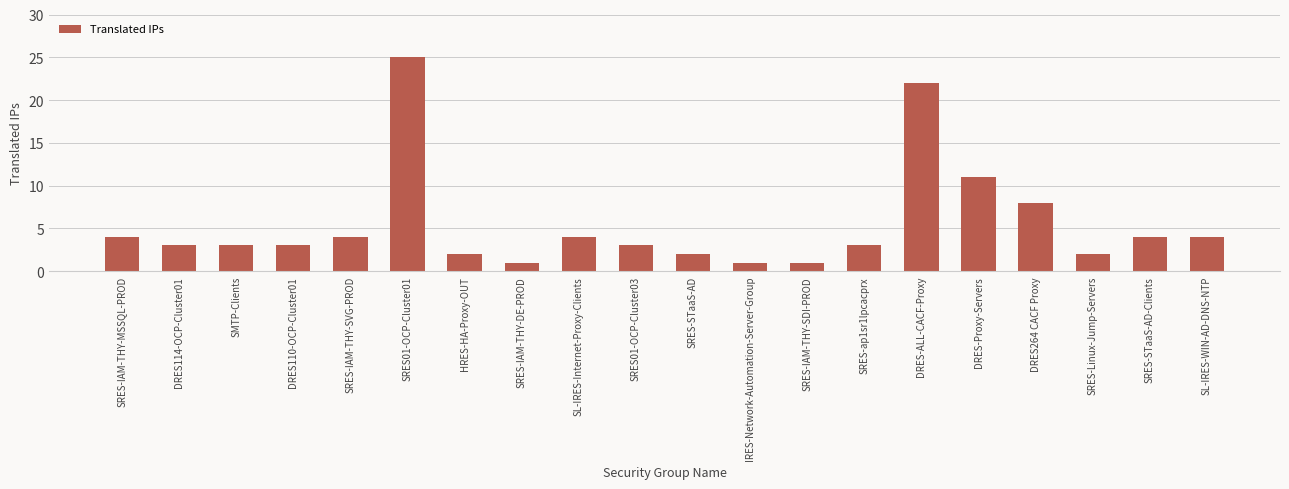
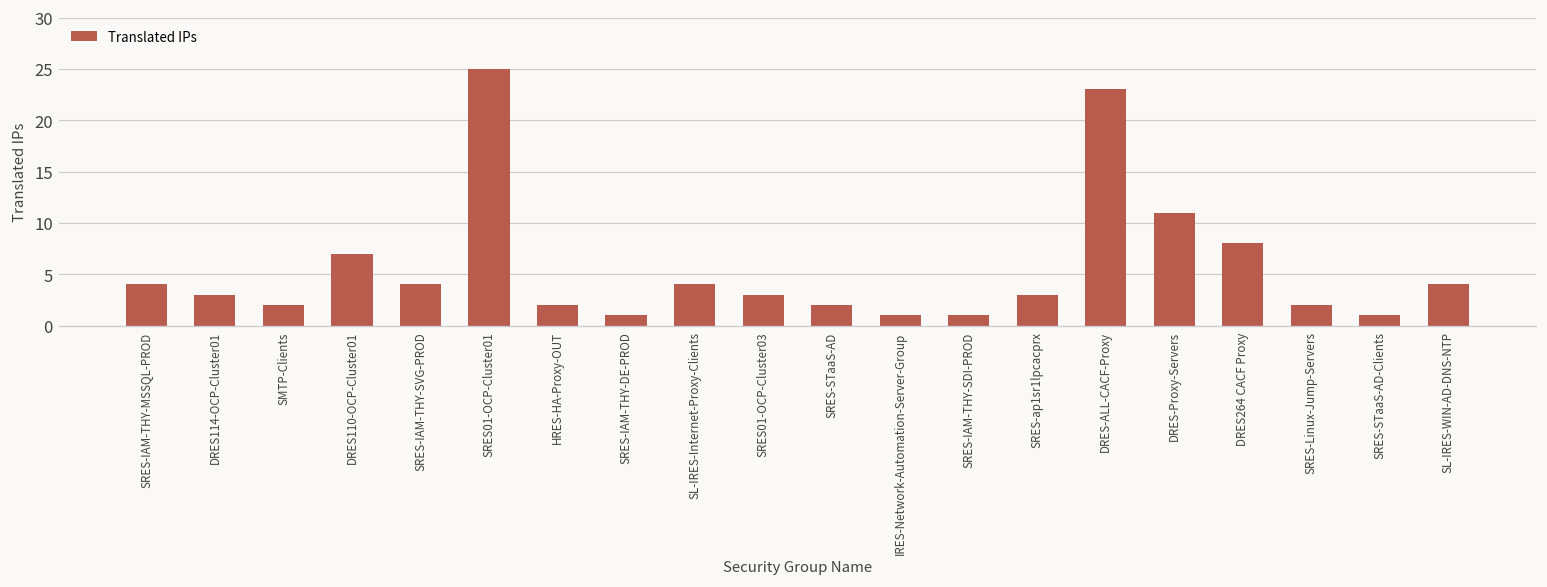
  {
    "SRES-IAM-THY-MSSQL-PROD": 4,
    "DRES114-OCP-Cluster01": 3,
-   "SMTP-Clients": 3,
-   "DRES110-OCP-Cluster01": 3,
+   "SMTP-Clients": 2,
+   "DRES110-OCP-Cluster01": 7,
    "SRES-IAM-THY-SVG-PROD": 4,
    "SRES01-OCP-Cluster01": 25,
    "HRES-HA-Proxy-OUT": 2,
    "SRES-IAM-THY-DE-PROD": 1,
    "SL-IRES-Internet-Proxy-Clients": 4,
    "SRES01-OCP-Cluster03": 3,
    "SRES-STaaS-AD": 2,
    "IRES-Network-Automation-Server-Group": 1,
    "SRES-IAM-THY-SDI-PROD": 1,
    "SRES-ap1sr1lpcacprx": 3,
-   "DRES-ALL-CACF-Proxy": 22,
+   "DRES-ALL-CACF-Proxy": 23,
    "DRES-Proxy-Servers": 11,
    "DRES264 CACF Proxy": 8,
    "SRES-Linux-Jump-Servers": 2,
-   "SRES-STaaS-AD-Clients": 4,
+   "SRES-STaaS-AD-Clients": 1,
    "SL-IRES-WIN-AD-DNS-NTP": 4
  }
